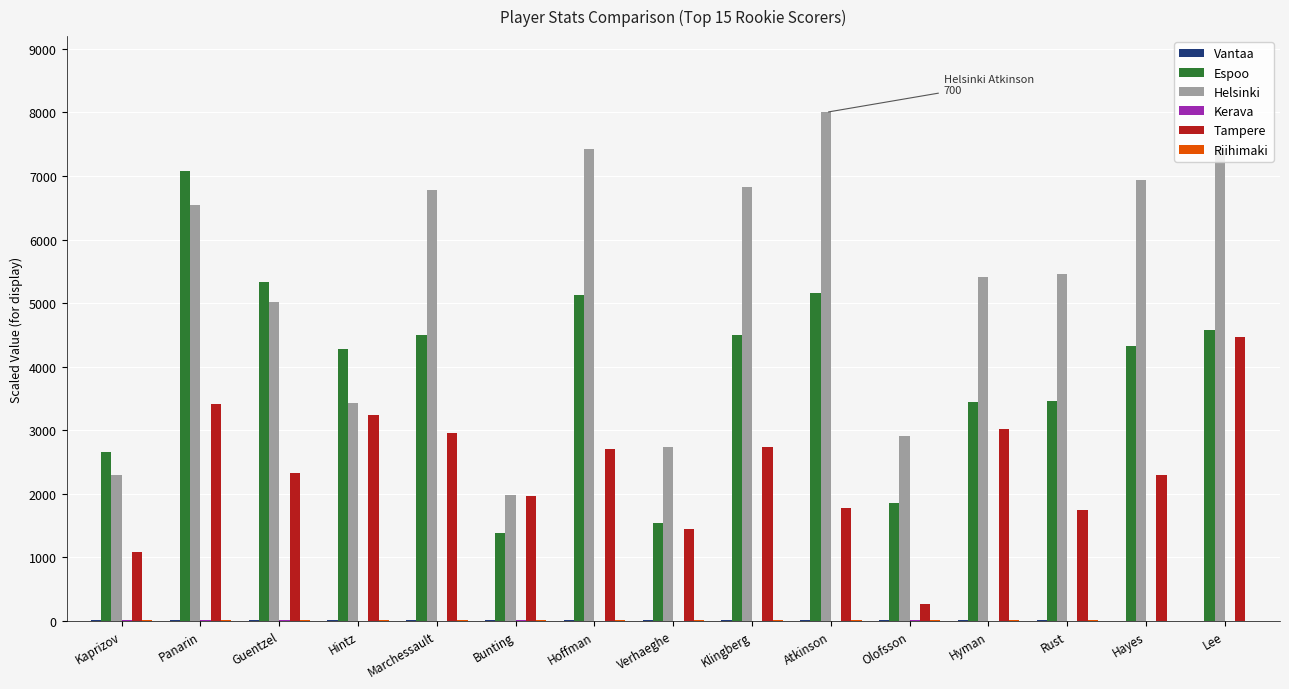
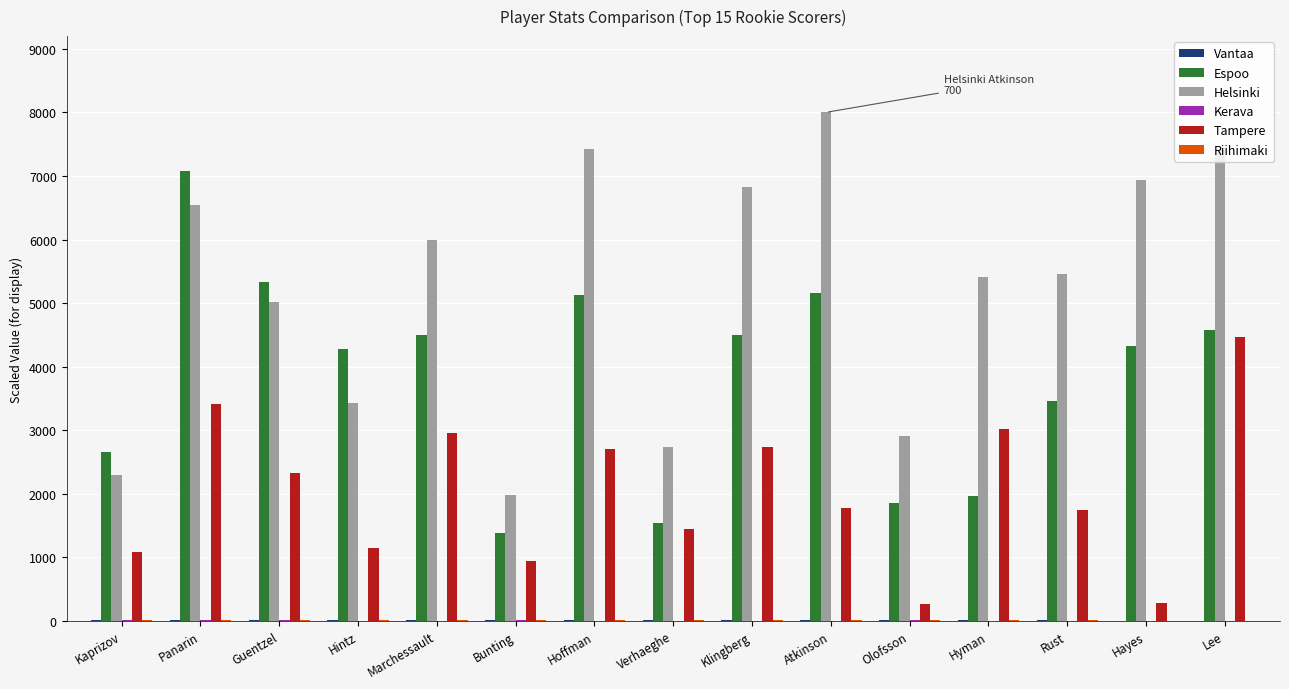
  {
    "Espoo": {
      "Kaprizov": 2700,
      "Panarin": 7100,
      "Guentzel": 5300,
      "Hintz": 4300,
      "Marchessault": 4500,
      "Bunting": 1400,
      "Hoffman": 5100,
      "Verhaeghe": 1500,
      "Klingberg": 4500,
      "Atkinson": 5200,
      "Olofsson": 1900,
-     "Hyman": 3500,
+     "Hyman": 2000,
      "Rust": 3500,
      "Hayes": 4300,
      "Lee": 4600
    },
    "Helsinki": {
      "Kaprizov": 2300,
      "Panarin": 6500,
      "Guentzel": 5000,
      "Hintz": 3400,
-     "Marchessault": 6800,
+     "Marchessault": 6000,
      "Bunting": 2000,
      "Hoffman": 7400,
      "Verhaeghe": 2700,
      "Klingberg": 6800,
      "Olofsson": 2900,
      "Hyman": 5400,
      "Rust": 5500,
      "Hayes": 6900
    },
    "Tampere": {
      "Kaprizov": 1100,
      "Panarin": 3400,
      "Guentzel": 2300,
-     "Hintz": 3200,
+     "Hintz": 1100,
      "Marchessault": 3000,
-     "Bunting": 2000,
+     "Bunting": 900,
      "Hoffman": 2700,
      "Verhaeghe": 1500,
      "Klingberg": 2700,
      "Atkinson": 1800,
      "Olofsson": 300,
      "Hyman": 3000,
      "Rust": 1700,
-     "Hayes": 2300,
+     "Hayes": 300,
      "Lee": 4500
    }
  }
